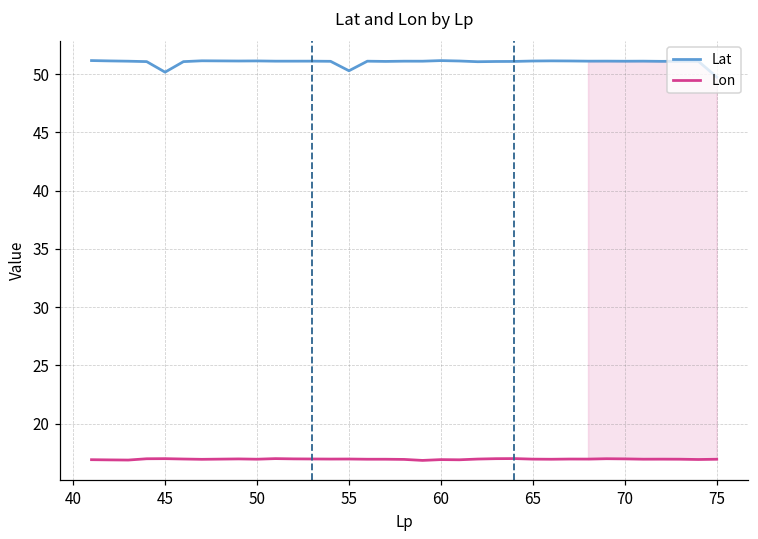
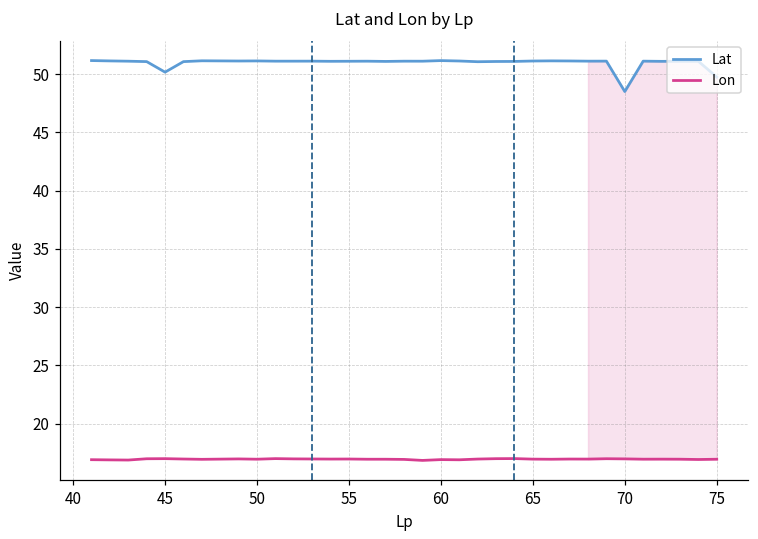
  {
    "Lat": {
      "45": 50.2,
      "50": 51.1,
-     "55": 50.3,
+     "55": 51.1,
      "60": 51.2,
      "65": 51.1,
-     "70": 51.1
+     "70": 48.5
    }
  }
